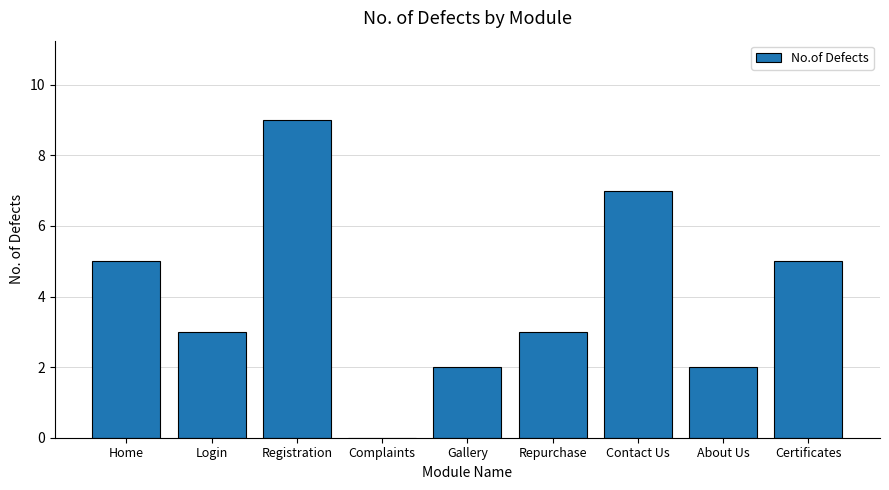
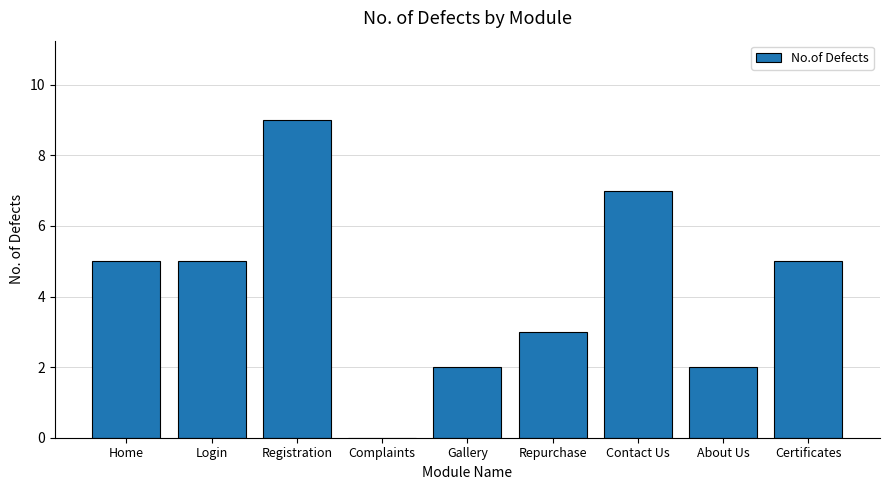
  {
    "Home": 5,
-   "Login": 3,
+   "Login": 5,
    "Registration": 9,
    "Complaints": 0,
    "Gallery": 2,
    "Repurchase": 3,
    "Contact Us": 7,
    "About Us": 2,
    "Certificates": 5
  }
